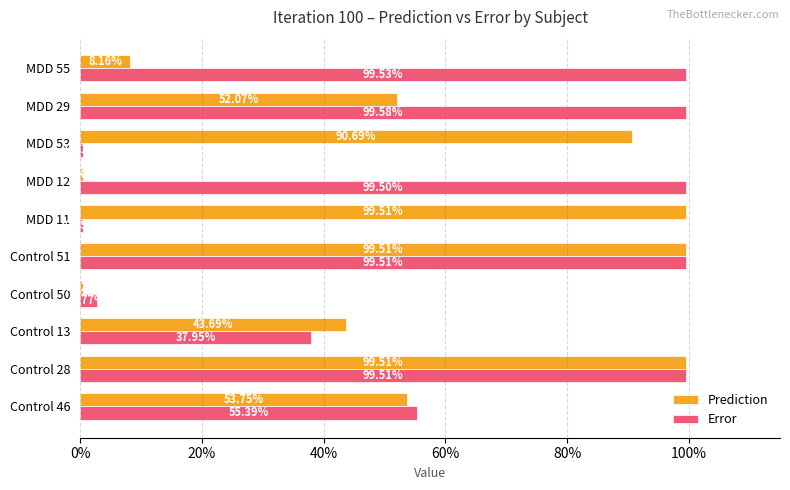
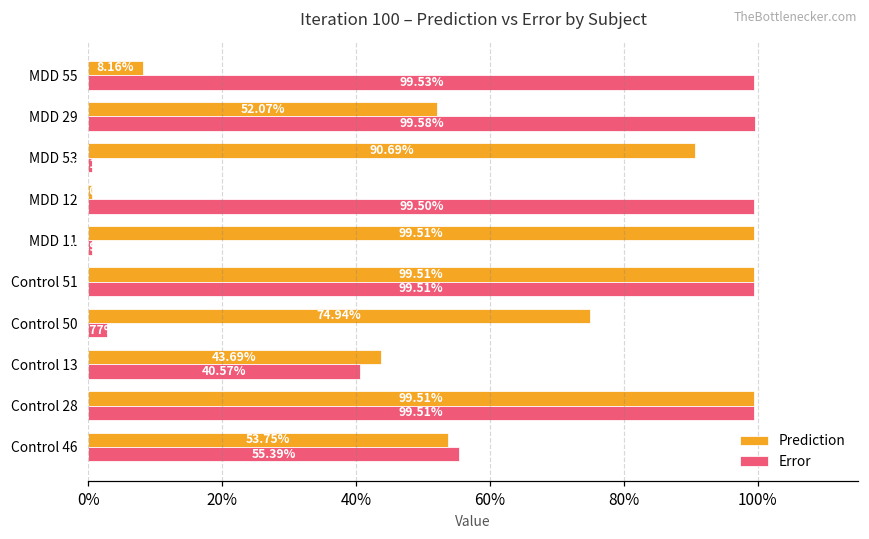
  {
    "Prediction": {
      "MDD 12": "0%",
-     "Control 50": "0%"
+     "Control 50": "75%"
    },
    "Error": {
      "MDD 55": "99.53%",
      "MDD 29": "99.58%",
      "MDD 12": "99.50%",
      "Control 51": "99.51%",
-     "Control 13": "37.95%",
+     "Control 13": "40.57%",
      "Control 28": "99.51%",
      "Control 46": "55.39%"
    }
  }
